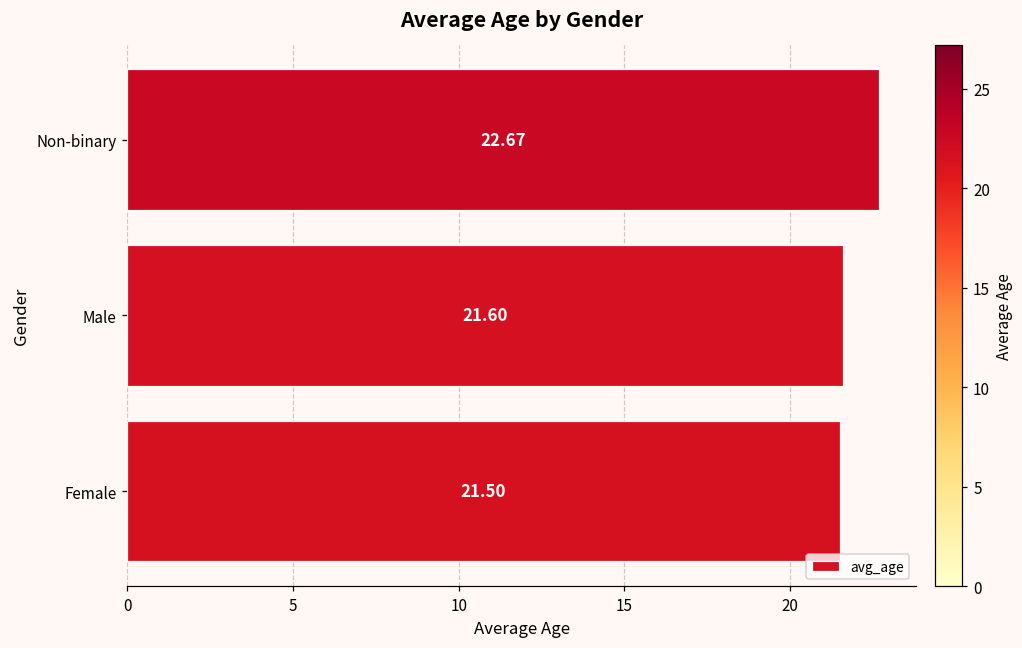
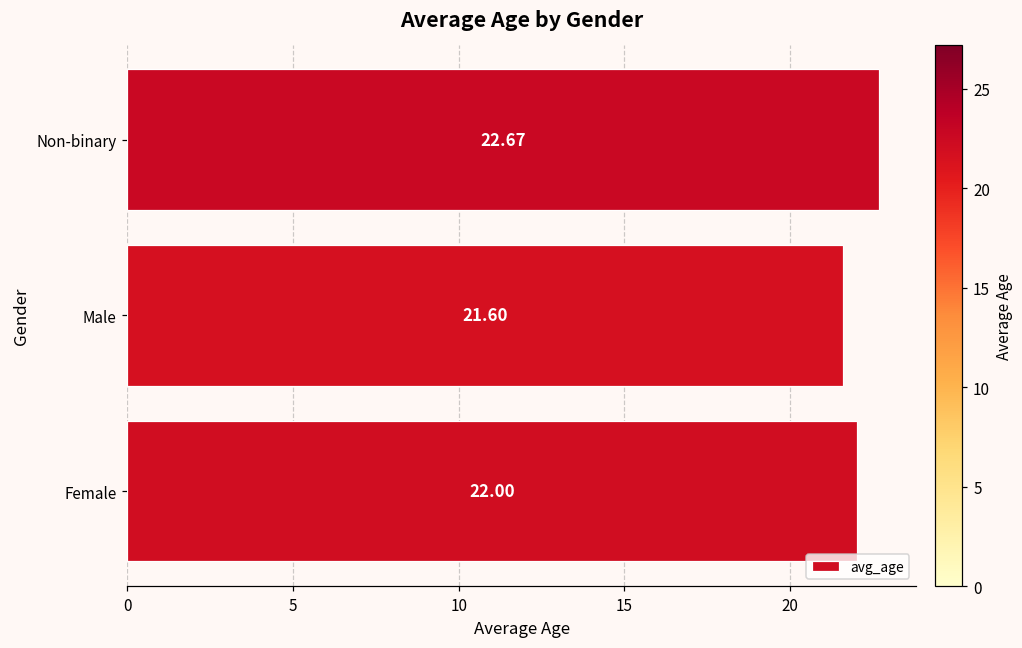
  {
    "Non-binary": 22.67,
    "Male": 21.60,
-   "Female": 21.50
+   "Female": 22.00
  }
